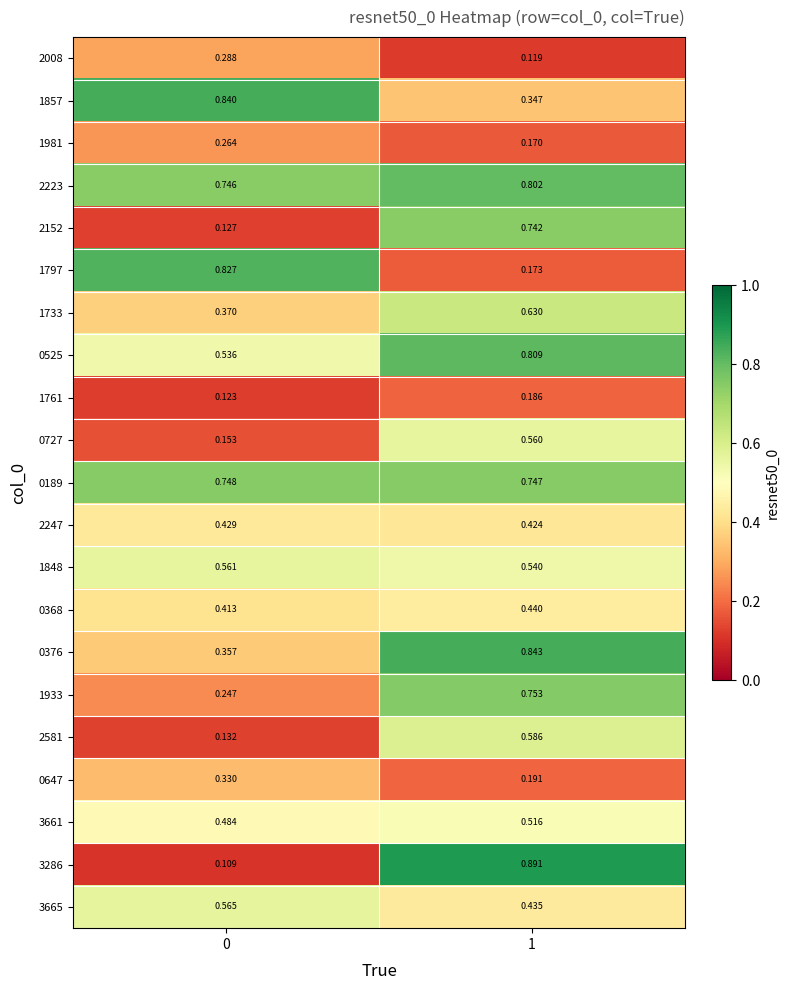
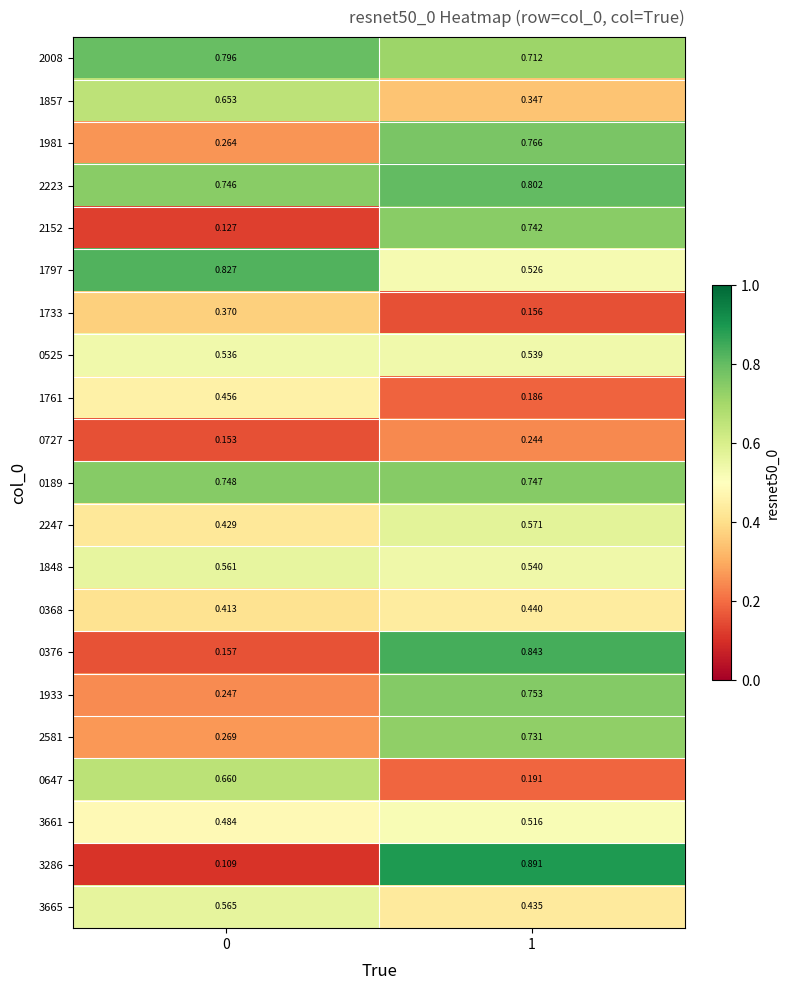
  {
    "2008": {
-     "0": 0.288,
-     "1": 0.119
+     "0": 0.796,
+     "1": 0.712
    },
    "1857": {
-     "0": 0.840,
+     "0": 0.653,
      "1": 0.347
    },
    "1981": {
      "0": 0.264,
-     "1": 0.170
+     "1": 0.766
    },
    "2223": {
      "0": 0.746,
      "1": 0.802
    },
    "2152": {
      "0": 0.127,
      "1": 0.742
    },
    "1797": {
      "0": 0.827,
-     "1": 0.173
+     "1": 0.526
    },
    "1733": {
      "0": 0.370,
-     "1": 0.630
+     "1": 0.156
    },
    "0525": {
      "0": 0.536,
-     "1": 0.809
+     "1": 0.539
    },
    "1761": {
-     "0": 0.123,
+     "0": 0.456,
      "1": 0.186
    },
    "0727": {
      "0": 0.153,
-     "1": 0.560
+     "1": 0.244
    },
    "0189": {
      "0": 0.748,
      "1": 0.747
    },
    "2247": {
      "0": 0.429,
-     "1": 0.424
+     "1": 0.571
    },
    "1848": {
      "0": 0.561,
      "1": 0.540
    },
    "0368": {
      "0": 0.413,
      "1": 0.440
    },
    "0376": {
-     "0": 0.357,
+     "0": 0.157,
      "1": 0.843
    },
    "1933": {
      "0": 0.247,
      "1": 0.753
    },
    "2581": {
-     "0": 0.132,
-     "1": 0.586
+     "0": 0.269,
+     "1": 0.731
    },
    "0647": {
-     "0": 0.330,
+     "0": 0.660,
      "1": 0.191
    },
    "3661": {
      "0": 0.484,
      "1": 0.516
    },
    "3286": {
      "0": 0.109,
      "1": 0.891
    },
    "3665": {
      "0": 0.565,
      "1": 0.435
    }
  }
